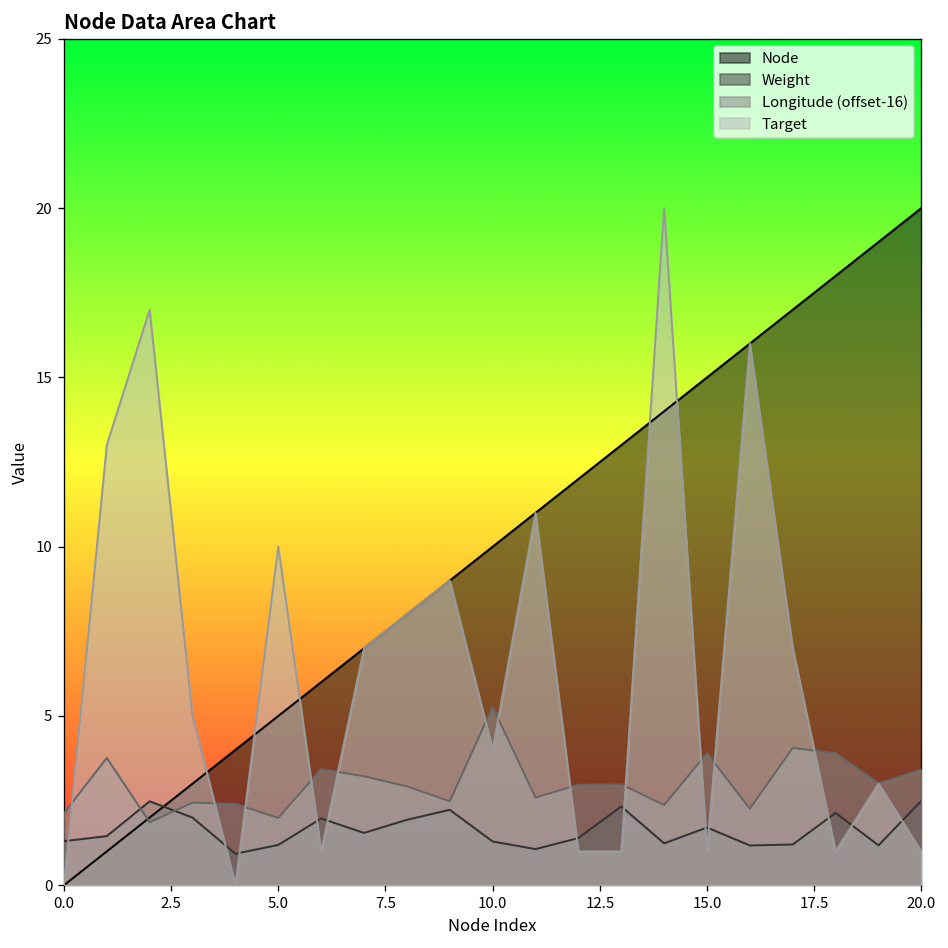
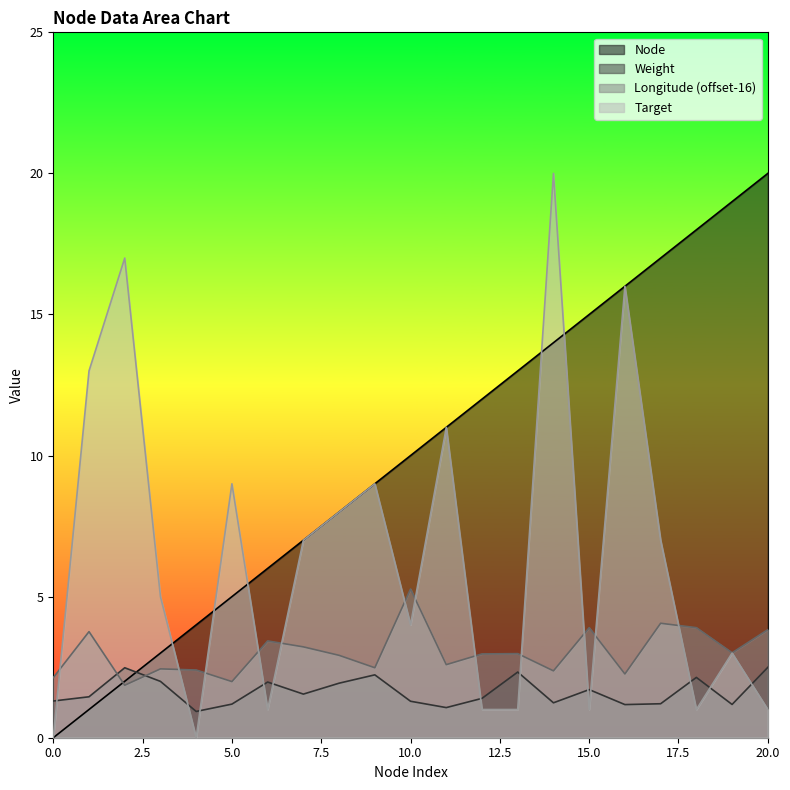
  {
    "Longitude (offset-16)": {
      "0.0": 2.1,
      "5.0": 2.0,
      "10.0": 5.3,
      "15.0": 3.9,
-     "20.0": 3.4
+     "20.0": 3.8
    },
    "Target": {
-     "5.0": 10,
+     "5.0": 9,
      "10.0": 4,
      "15.0": 1,
      "20.0": 1
    }
  }
